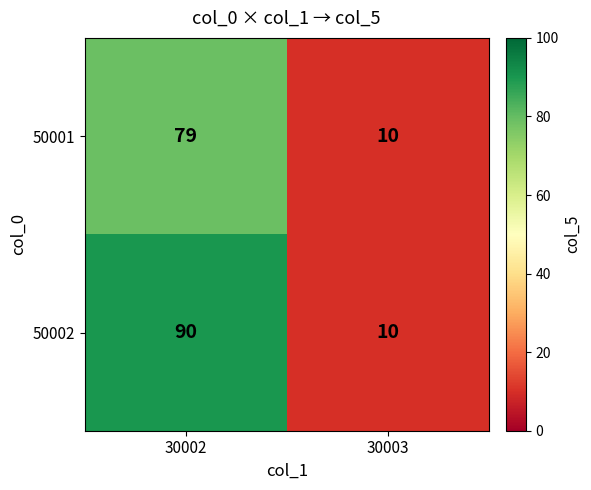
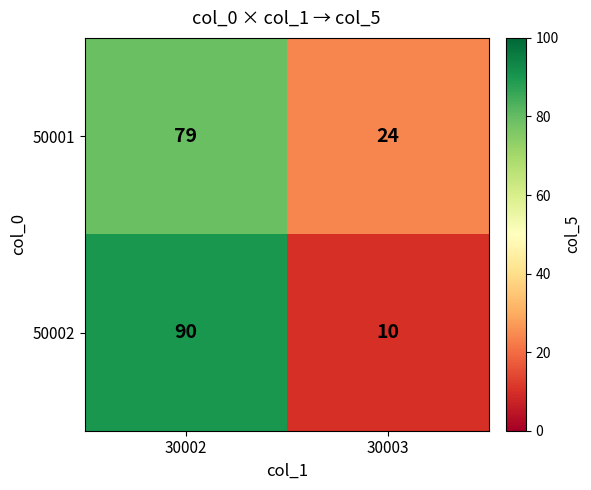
  {
    "50001": {
      "30002": 79,
-     "30003": 10
+     "30003": 24
    },
    "50002": {
      "30002": 90,
      "30003": 10
    }
  }
